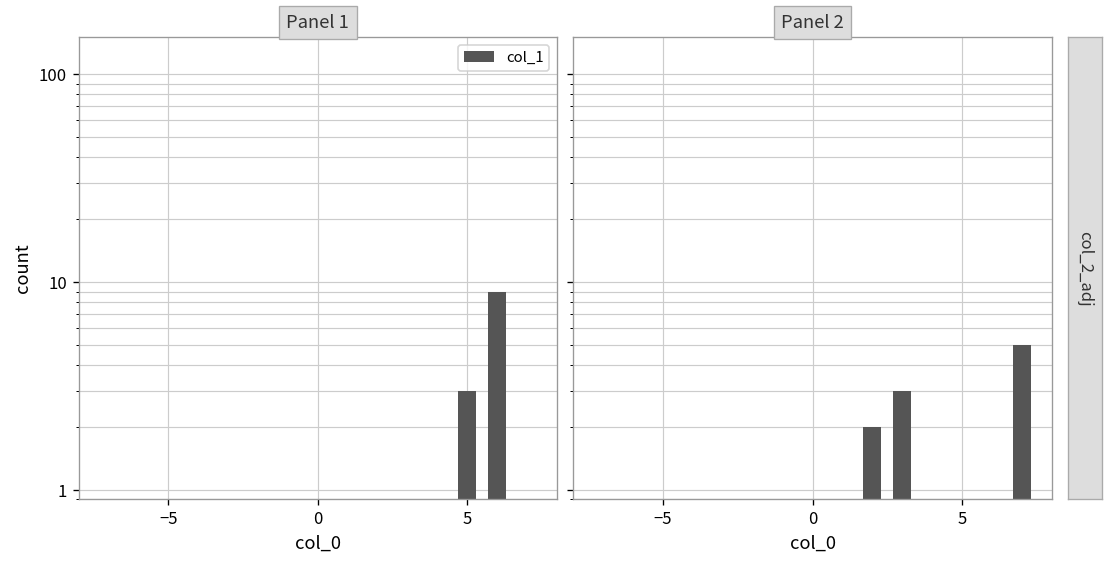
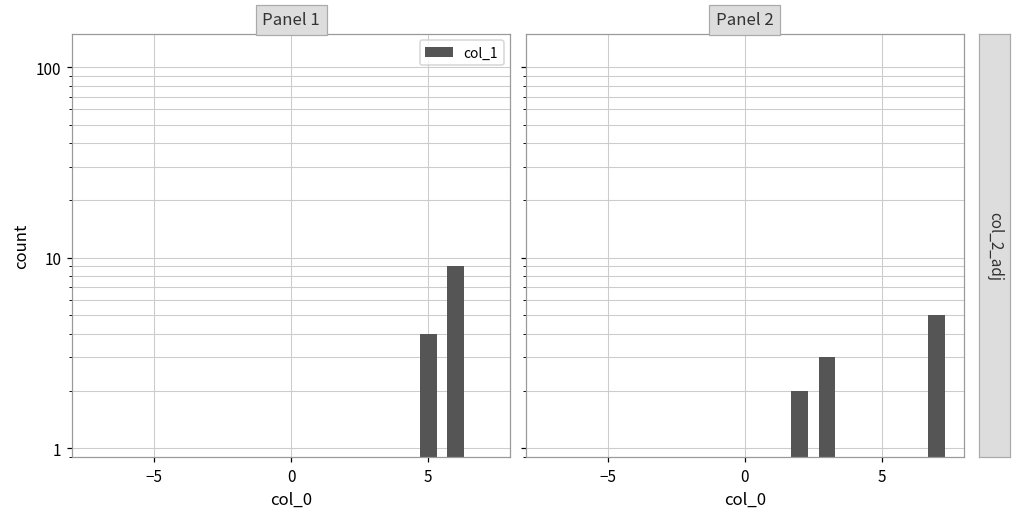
  {
    "Panel 1": {
-     "5": 3
+     "5": 4
    }
  }
